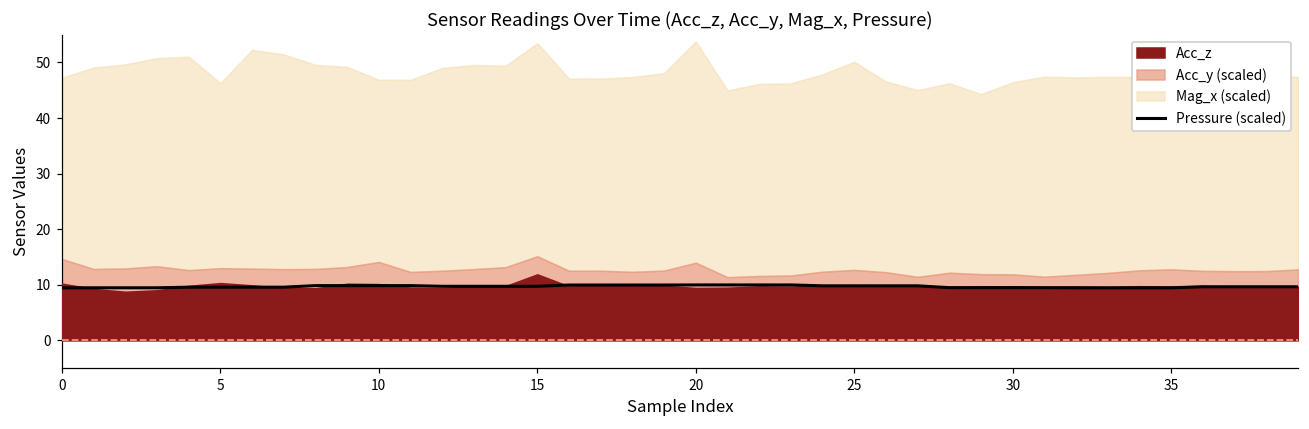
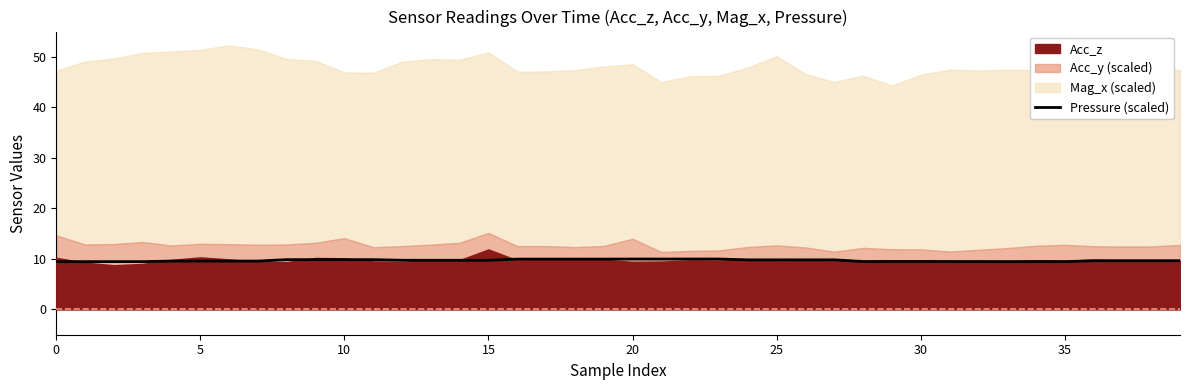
  {
    "Pressure (scaled)": {
      "0": 9,
      "5": 10,
      "15": 10,
      "20": 10
    },
    "Acc_z": {
      "0": 10,
      "5": 10,
      "15": 12,
      "20": 9
    },
    "Acc_y (scaled)": {
      "0": 4,
      "5": 3,
      "10": 4,
      "15": 3,
      "20": 5,
      "25": 3,
      "30": 2,
      "35": 3
    },
    "Mag_x (scaled)": {
      "0": 33,
-     "5": 33,
+     "5": 38,
      "10": 33,
-     "15": 38,
-     "20": 40,
+     "15": 36,
+     "20": 35,
      "25": 37,
      "30": 35
    }
  }
